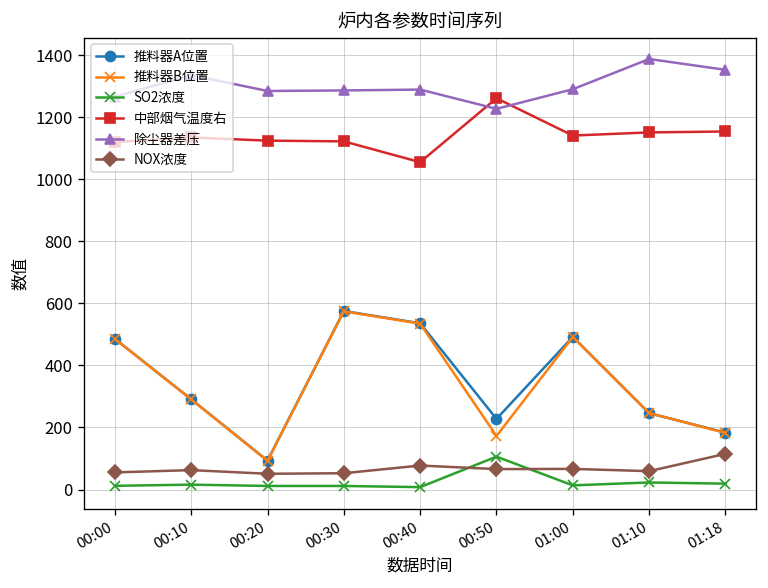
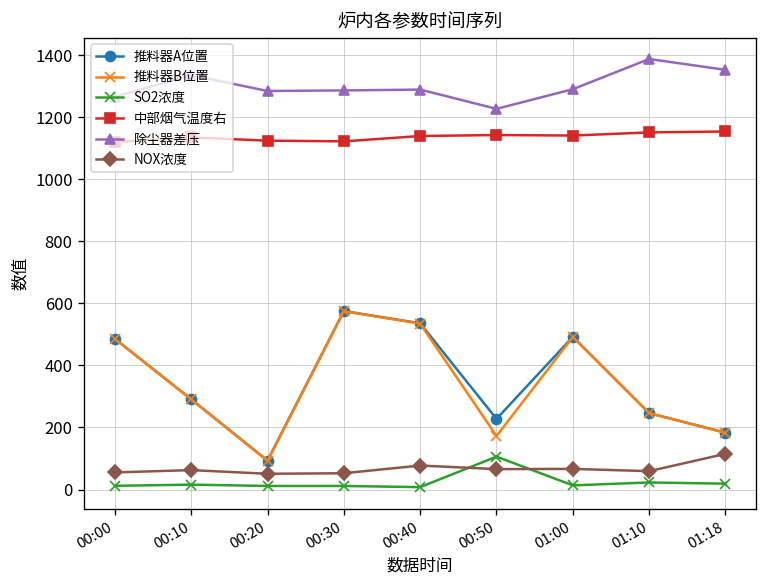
  {
    "推料器A位置": {
      "00:50": 230
    },
    "推料器B位置": {
      "00:50": 170
    },
    "SO2浓度": {
      "00:00": 10,
      "00:10": 20,
      "00:20": 10,
      "00:30": 10,
      "00:40": 10,
      "00:50": 110,
      "01:00": 10,
      "01:10": 20,
      "01:18": 20
    },
    "中部烟气温度右": {
      "00:20": 1120,
      "00:30": 1120,
-     "00:40": 1050,
-     "00:50": 1260,
+     "00:40": 1140,
+     "00:50": 1140,
      "01:00": 1140,
      "01:10": 1150,
      "01:18": 1150
    },
    "除尘器差压": {
      "00:20": 1280,
      "00:30": 1290,
      "00:40": 1290,
      "00:50": 1230,
      "01:00": 1290,
      "01:10": 1390,
      "01:18": 1350
    },
    "NOX浓度": {
      "00:00": 60,
      "00:10": 60,
      "00:20": 50,
      "00:30": 50,
      "00:40": 80,
      "00:50": 70,
      "01:00": 70,
      "01:10": 60,
      "01:18": 120
    }
  }
